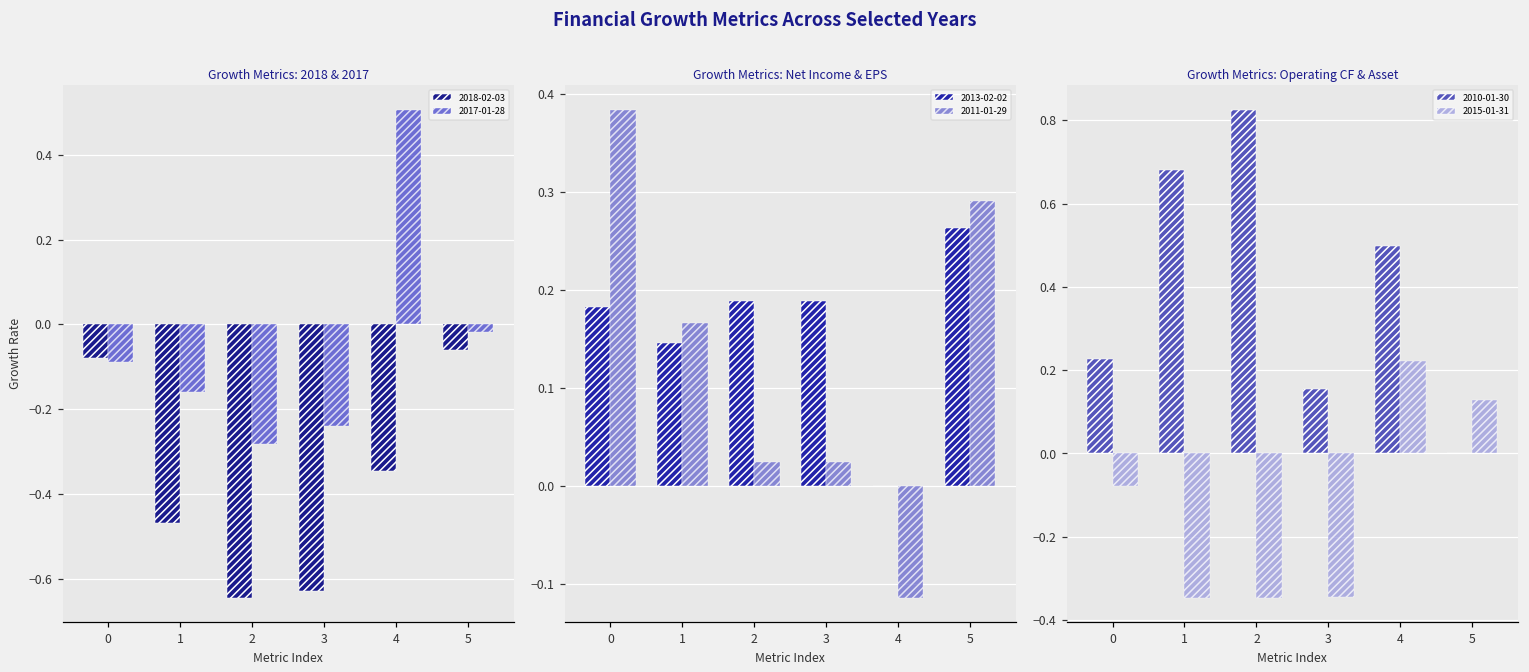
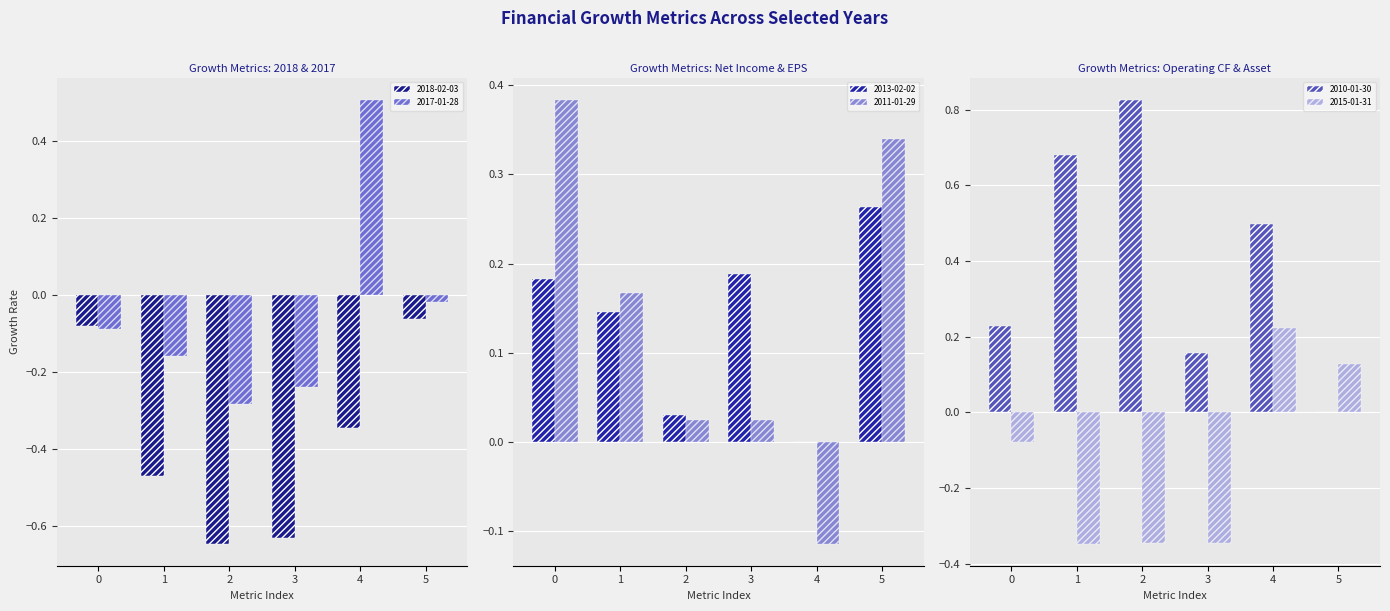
  {
    "Growth Metrics: 2018 & 2017": {
      "2018-02-03": {
        "0": -0.08,
        "1": -0.47,
        "2": -0.64,
        "3": -0.63,
        "4": -0.35,
        "5": -0.06
      },
      "2017-01-28": {
        "0": -0.09,
        "1": -0.16,
        "2": -0.28,
        "3": -0.24,
        "4": 0.51,
        "5": -0.02
      }
    },
    "Growth Metrics: Net Income & EPS": {
      "2013-02-02": {
        "0": 0.18,
        "1": 0.15,
-       "2": 0.19,
+       "2": 0.03,
        "3": 0.19,
        "5": 0.26
      },
      "2011-01-29": {
        "0": 0.38,
        "1": 0.17,
        "2": 0.02,
        "3": 0.02,
        "4": -0.11,
-       "5": 0.29
+       "5": 0.34
      }
    },
    "Growth Metrics: Operating CF & Asset": {
      "2010-01-30": {
        "0": 0.23,
        "1": 0.68,
        "2": 0.83,
        "3": 0.16,
        "4": 0.50,
        "5": 0.00
      },
      "2015-01-31": {
        "0": -0.08,
        "1": -0.35,
        "2": -0.35,
        "3": -0.34,
        "4": 0.22,
        "5": 0.13
      }
    }
  }
